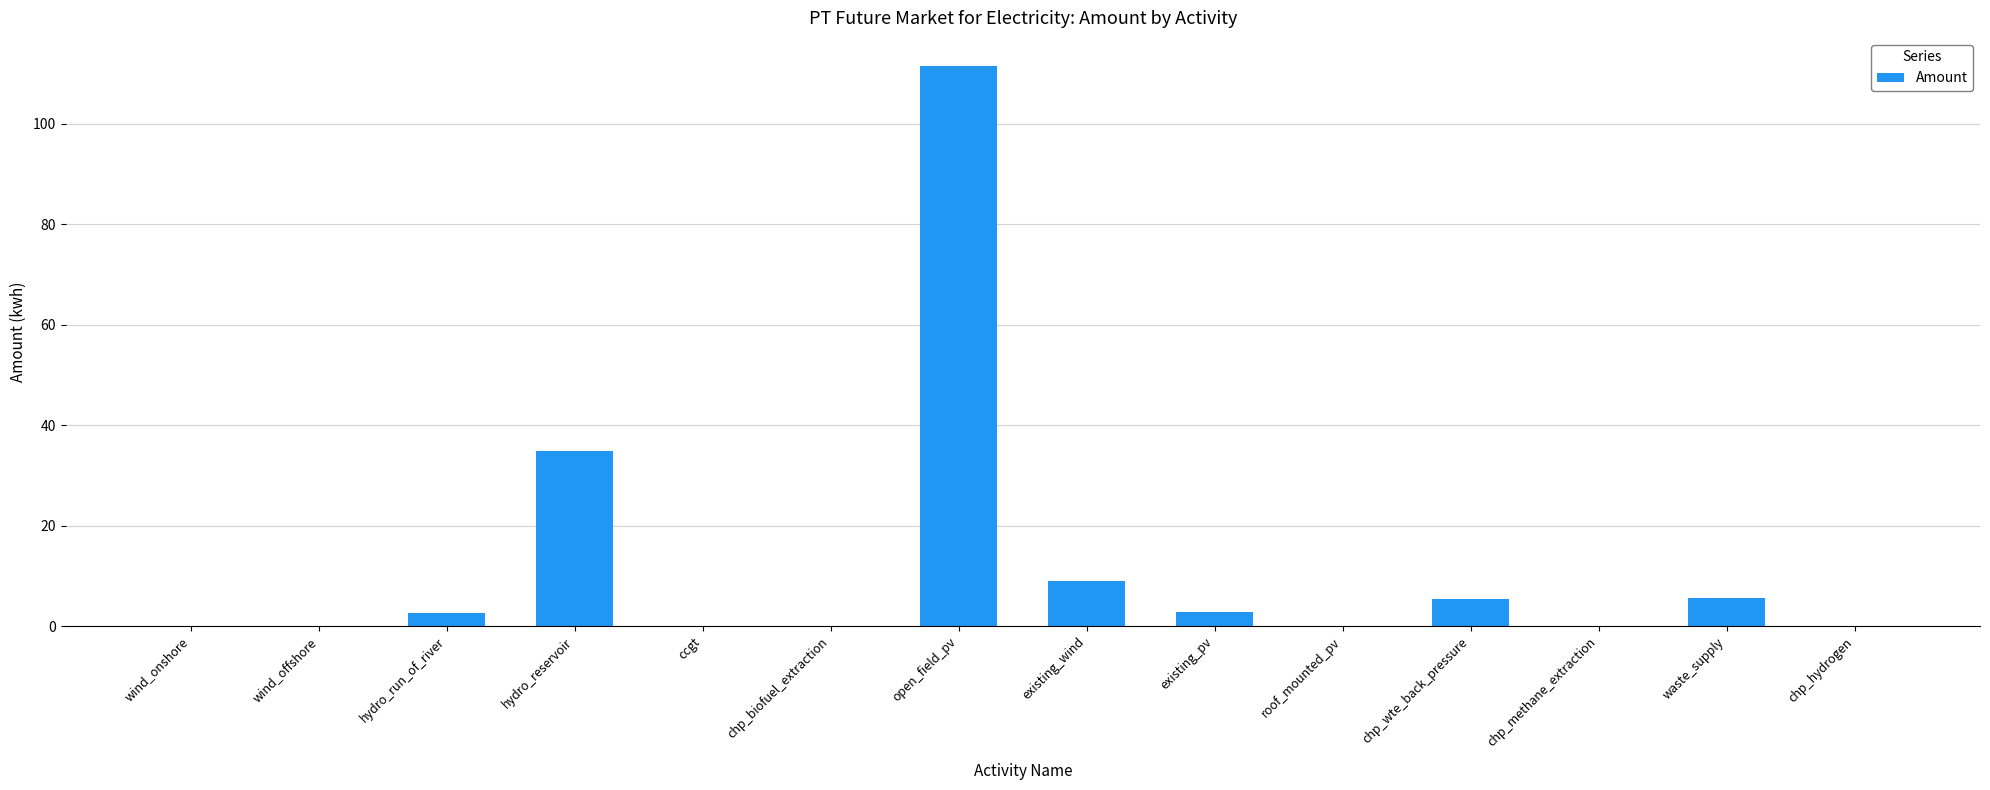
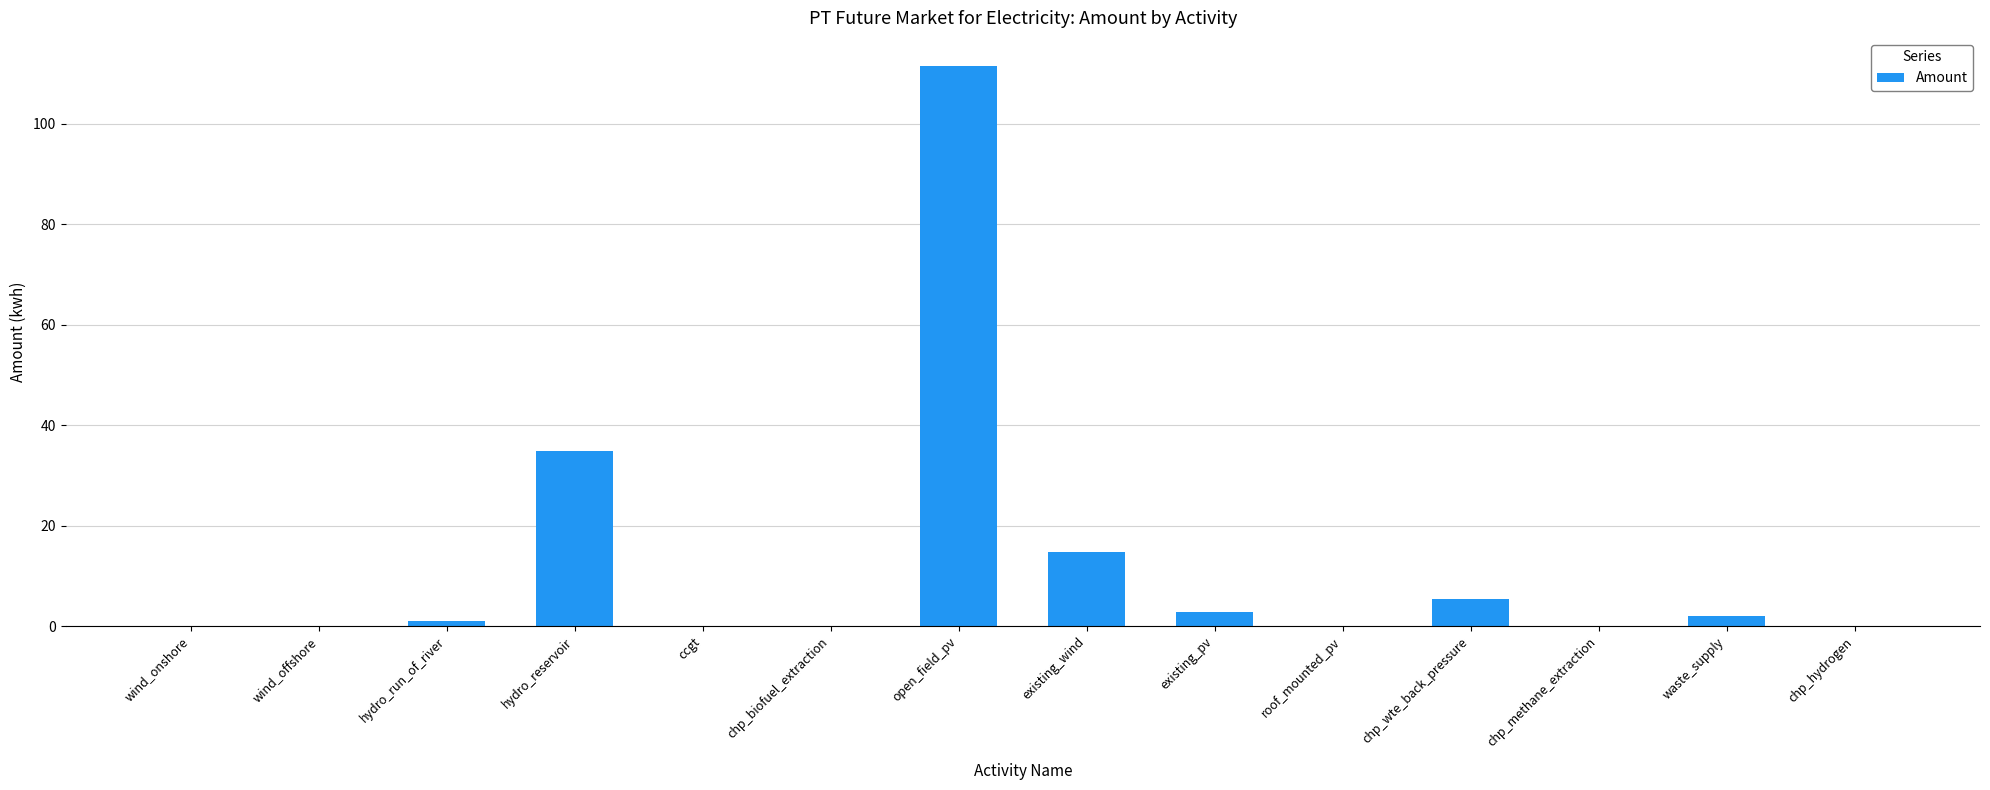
  {
-   "hydro_run_of_river": 3,
+   "hydro_run_of_river": 1,
    "hydro_reservoir": 35,
    "open_field_pv": 112,
-   "existing_wind": 9,
+   "existing_wind": 15,
    "existing_pv": 3,
    "chp_wte_back_pressure": 5,
-   "waste_supply": 6
+   "waste_supply": 2
  }
